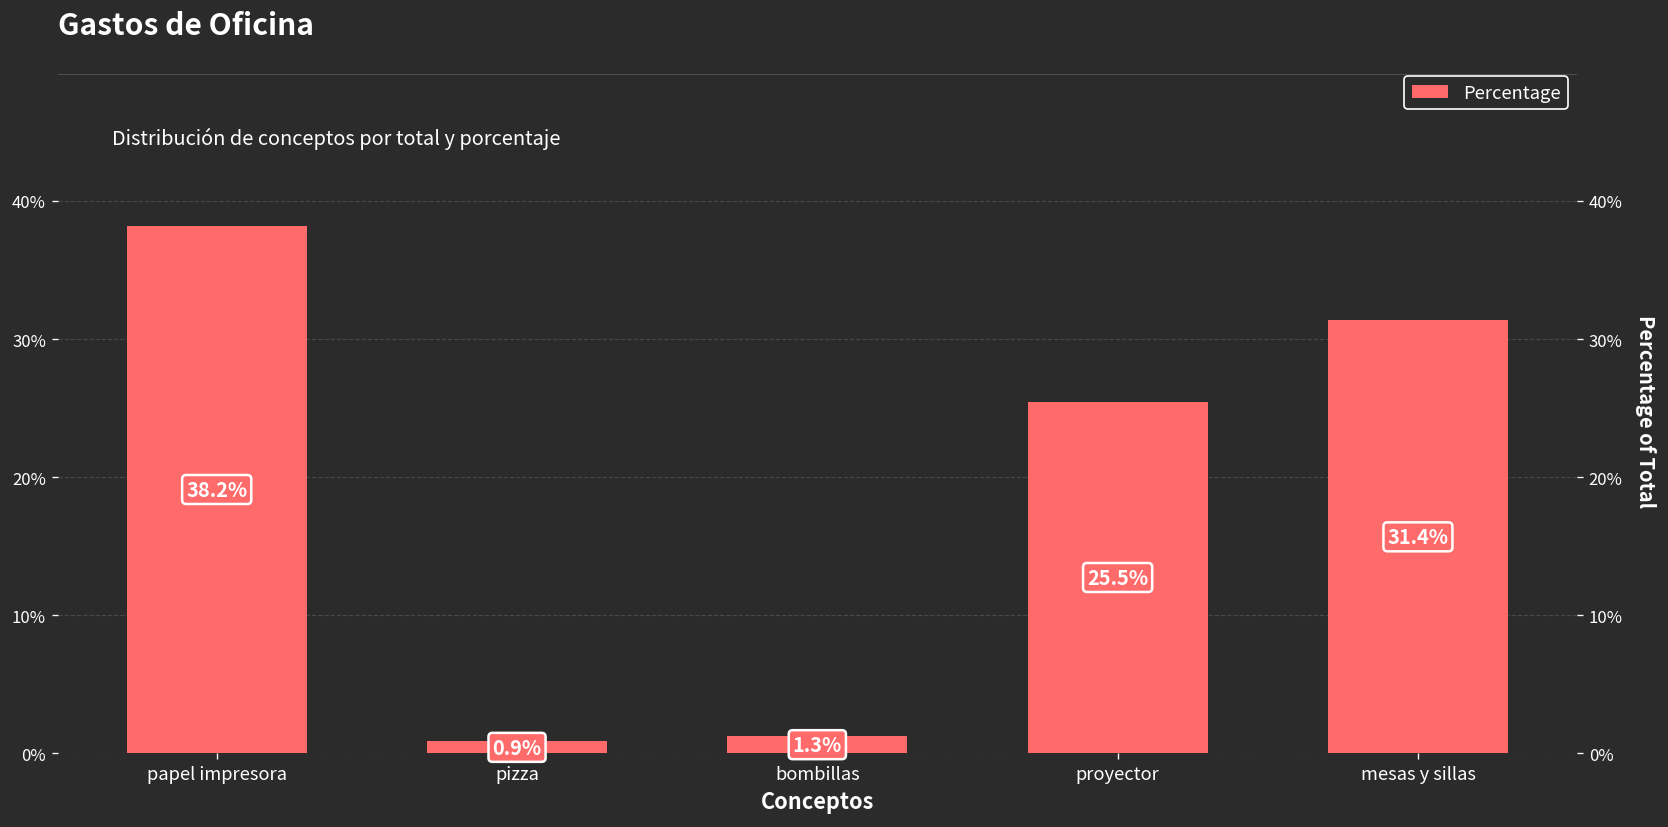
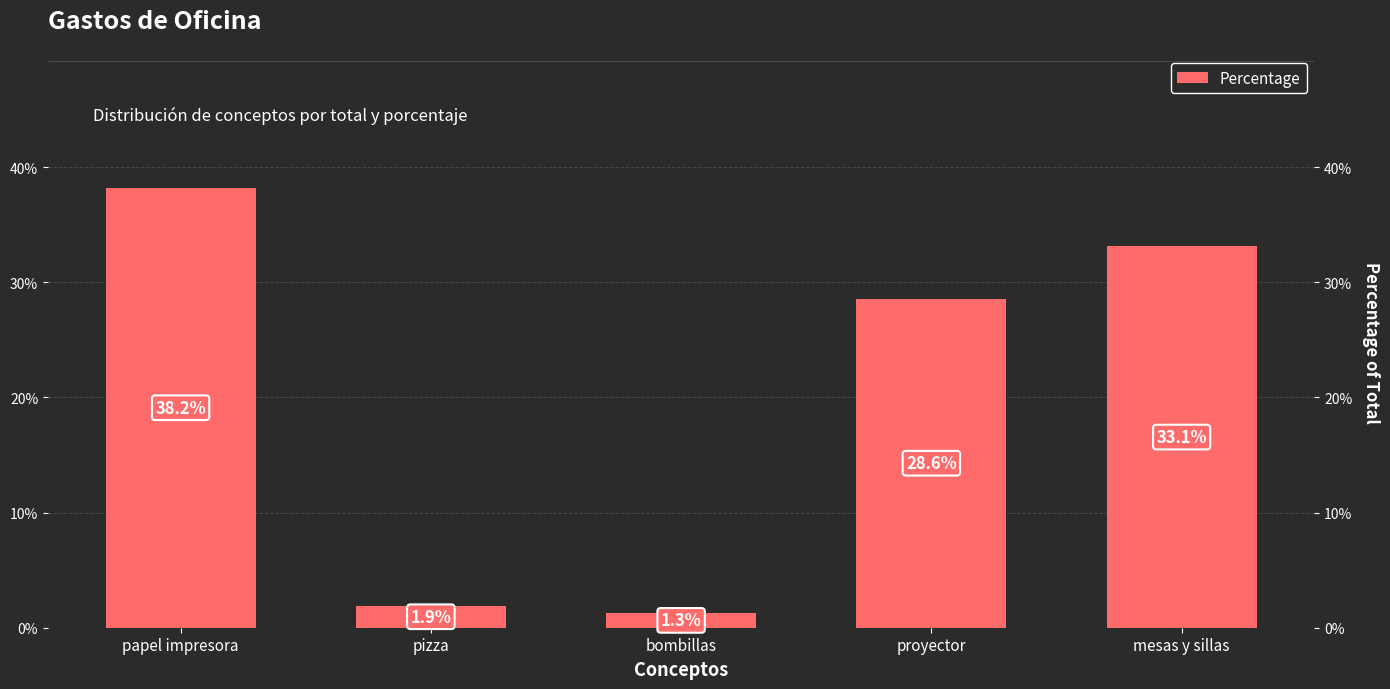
  {
-   "pizza": "0.9%",
-   "proyector": "25.5%",
-   "mesas y sillas": "31.4%"
+   "pizza": "1.9%",
+   "proyector": "28.6%",
+   "mesas y sillas": "33.1%"
  }
